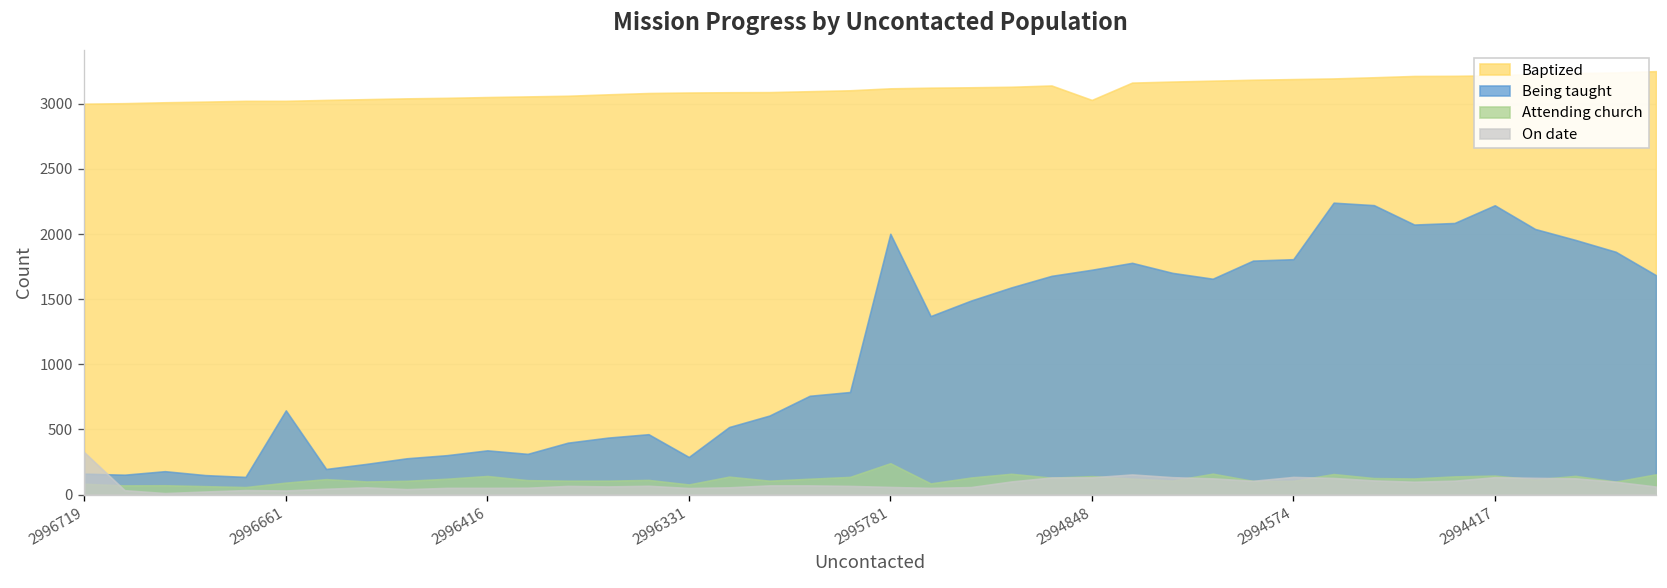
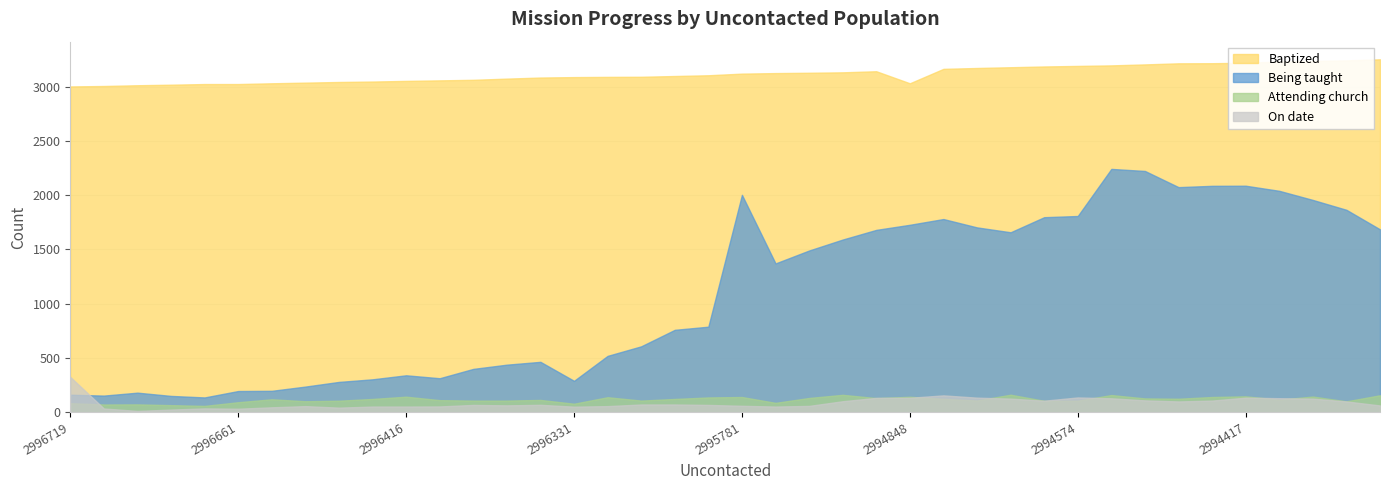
  {
    "Baptized": {
      "2996719": 3000,
      "2996661": 3020,
      "2996416": 3050,
      "2996331": 3090,
      "2995781": 3120,
      "2994848": 3030,
      "2994574": 3190
    },
    "Being taught": {
      "2996719": 160,
-     "2996661": 650,
+     "2996661": 190,
      "2996416": 340,
      "2996331": 290,
      "2995781": 2000,
      "2994848": 1730,
      "2994574": 1810,
-     "2994417": 2220
+     "2994417": 2090
    },
    "Attending church": {
      "2996719": 80,
      "2996661": 90,
      "2996416": 140,
      "2996331": 80,
-     "2995781": 240,
+     "2995781": 140,
      "2994574": 110
    },
    "On date": {
      "2996719": 320,
      "2996661": 30,
      "2996416": 50,
      "2996331": 50,
      "2995781": 60,
      "2994574": 140
    }
  }
